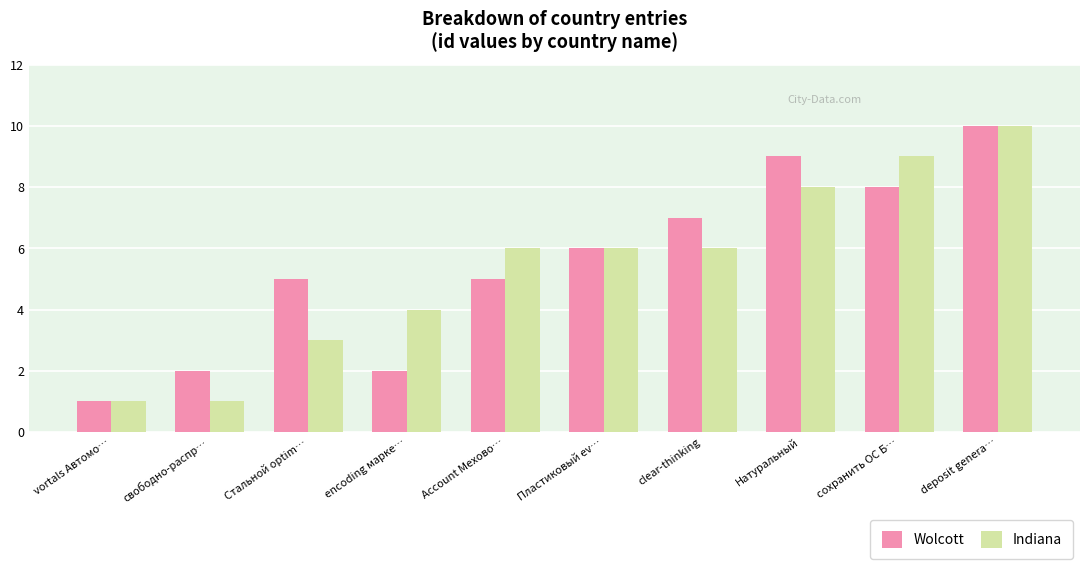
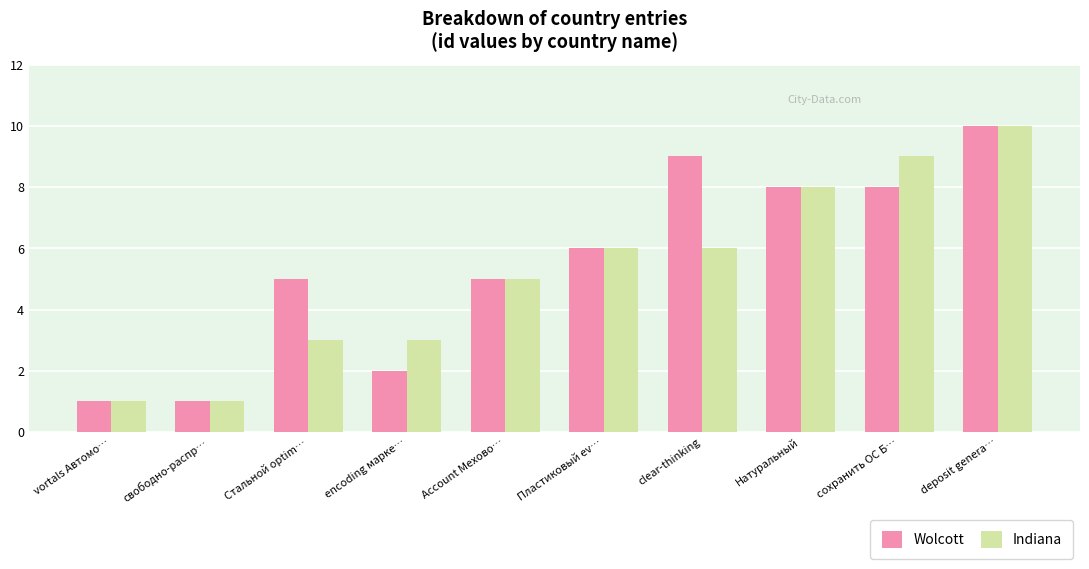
  {
    "Wolcott": {
      "vortals Автомо…": 1,
-     "свободно-распр…": 2,
+     "свободно-распр…": 1,
      "Стальной optim…": 5,
      "encoding марке…": 2,
      "Account Мехово…": 5,
      "Пластиковый ev…": 6,
-     "clear-thinking": 7,
-     "Натуральный": 9,
+     "clear-thinking": 9,
+     "Натуральный": 8,
      "сохранить ОС Б…": 8,
      "deposit genera…": 10
    },
    "Indiana": {
      "vortals Автомо…": 1,
      "свободно-распр…": 1,
      "Стальной optim…": 3,
-     "encoding марке…": 4,
-     "Account Мехово…": 6,
+     "encoding марке…": 3,
+     "Account Мехово…": 5,
      "Пластиковый ev…": 6,
      "clear-thinking": 6,
      "Натуральный": 8,
      "сохранить ОС Б…": 9,
      "deposit genera…": 10
    }
  }
